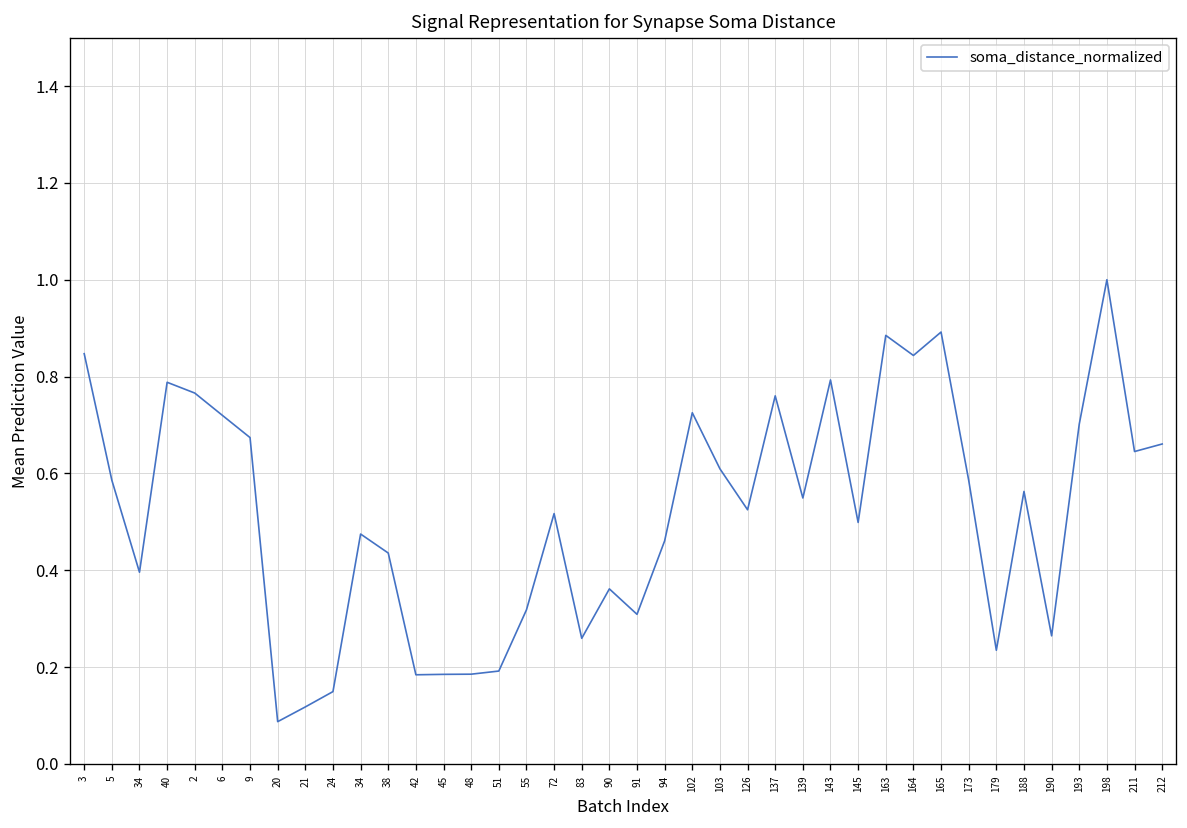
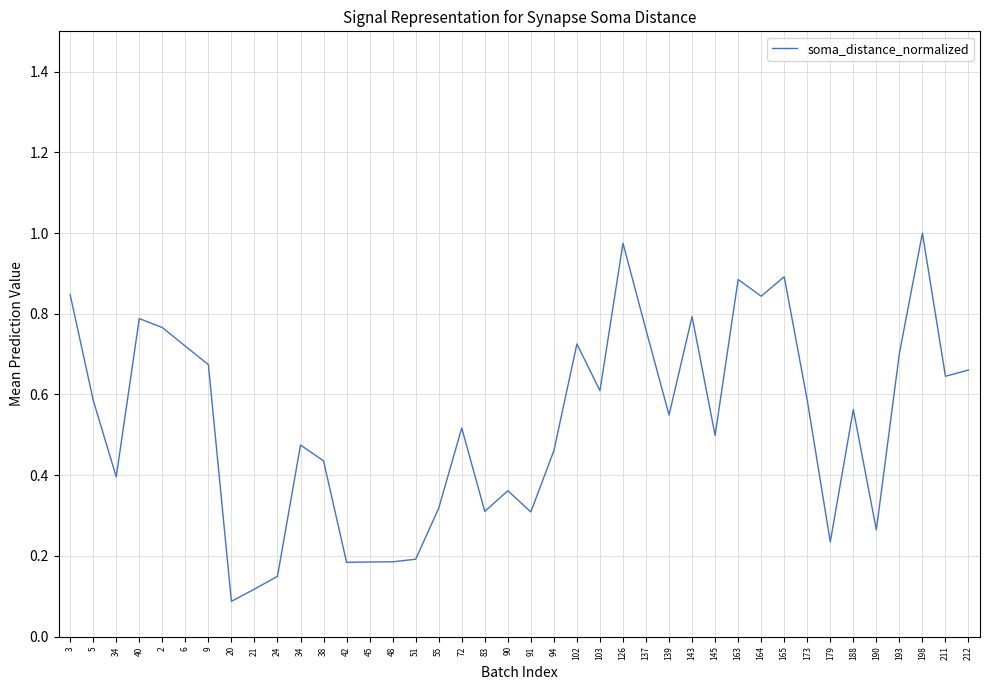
  {
    "3": 0.85,
    "5": 0.59,
    "40": 0.79,
    "2": 0.77,
    "6": 0.72,
    "9": 0.67,
    "20": 0.09,
    "21": 0.12,
    "24": 0.15,
    "38": 0.44,
    "42": 0.18,
    "45": 0.18,
    "48": 0.19,
    "51": 0.19,
    "55": 0.32,
    "72": 0.52,
-   "83": 0.26,
+   "83": 0.31,
    "90": 0.36,
    "91": 0.31,
    "94": 0.46,
    "102": 0.73,
    "103": 0.61,
-   "126": 0.52,
+   "126": 0.97,
    "137": 0.76,
    "139": 0.55,
    "143": 0.79,
    "145": 0.50,
    "163": 0.89,
    "164": 0.84,
    "165": 0.89,
    "173": 0.59,
    "179": 0.23,
    "188": 0.56,
    "190": 0.26,
    "193": 0.70,
    "198": 1.00,
    "211": 0.65,
    "212": 0.66
  }
